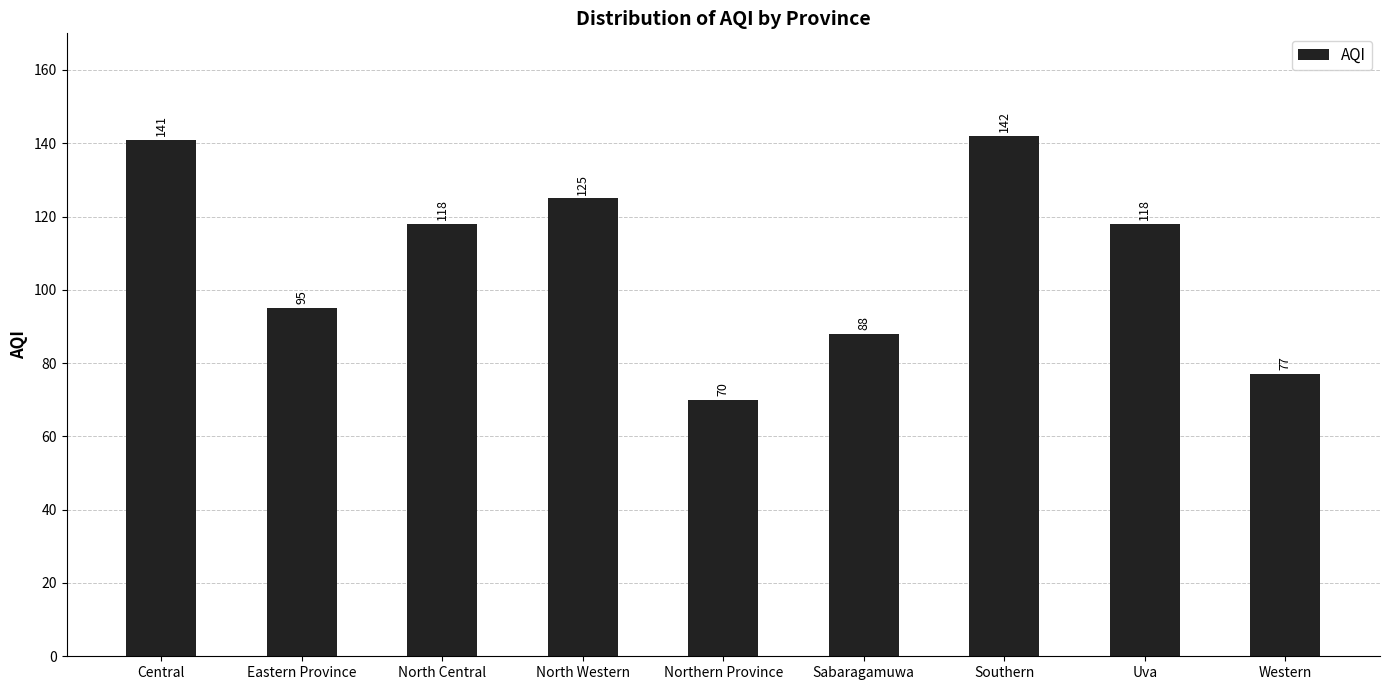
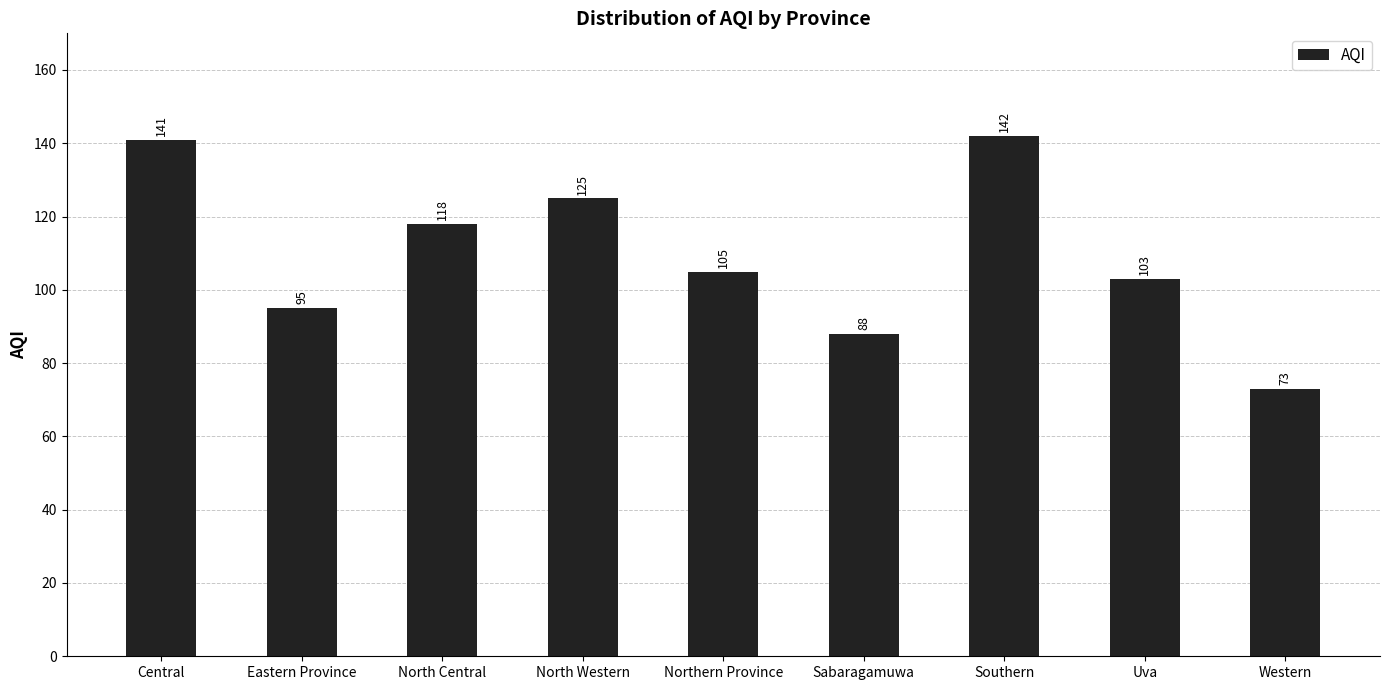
  {
    "Central": 141,
    "Eastern Province": 95,
    "North Central": 118,
    "North Western": 125,
-   "Northern Province": 70,
+   "Northern Province": 105,
    "Sabaragamuwa": 88,
    "Southern": 142,
-   "Uva": 118,
-   "Western": 77
+   "Uva": 103,
+   "Western": 73
  }
